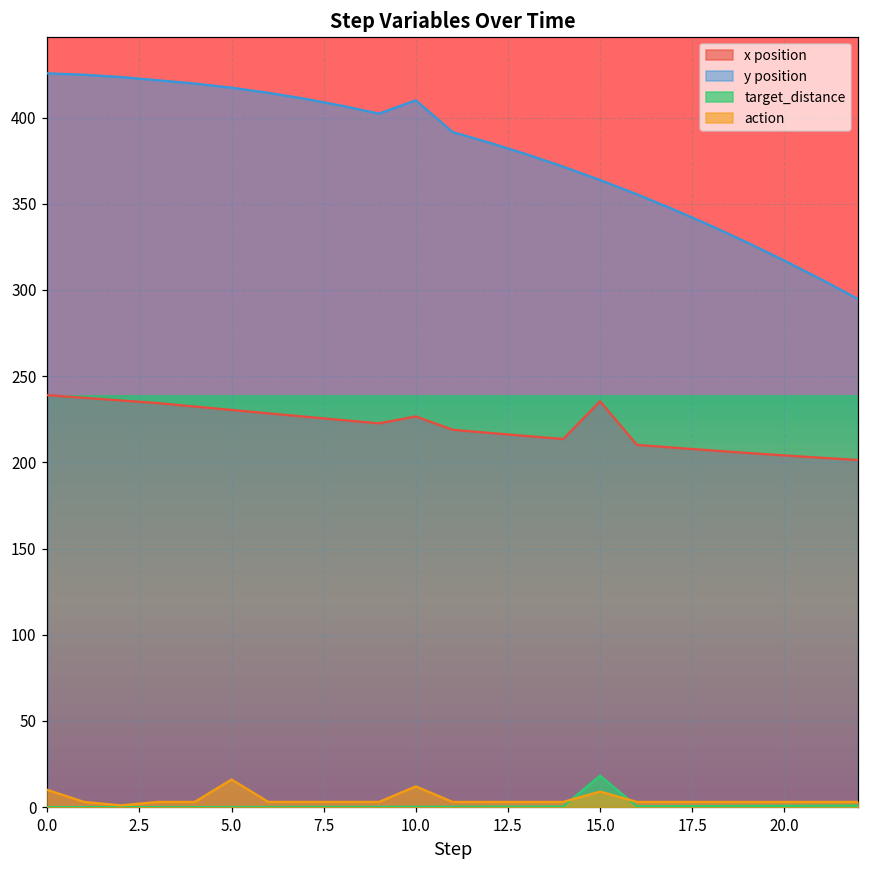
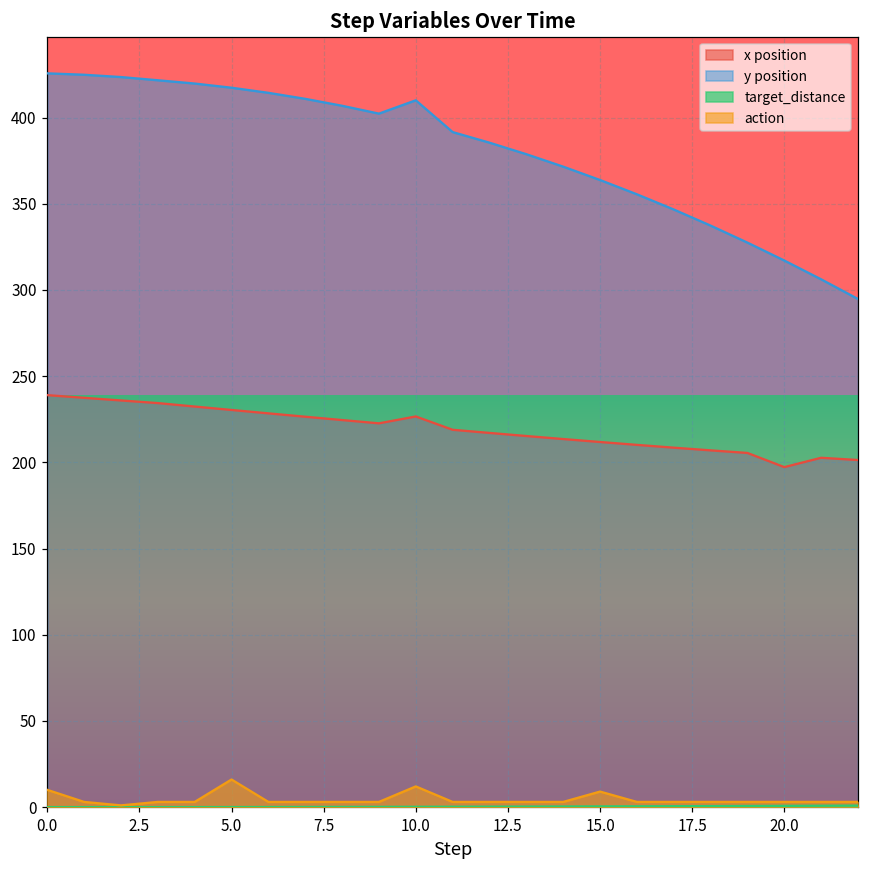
  {
    "x position": {
      "0.0": 239,
      "5.0": 230,
      "10.0": 227,
-     "15.0": 235,
-     "20.0": 204
+     "15.0": 212,
+     "20.0": 197
    },
    "y position": {
      "0.0": 426,
      "5.0": 417,
      "10.0": 410,
      "15.0": 364,
      "20.0": 317
    },
    "target_distance": {
      "0.0": 0,
      "5.0": 0,
      "10.0": 0,
-     "15.0": 18,
+     "15.0": 0,
      "20.0": 1
    },
    "action": {
      "0.0": 10,
      "5.0": 16,
      "10.0": 12,
      "15.0": 9,
      "20.0": 3
    }
  }
